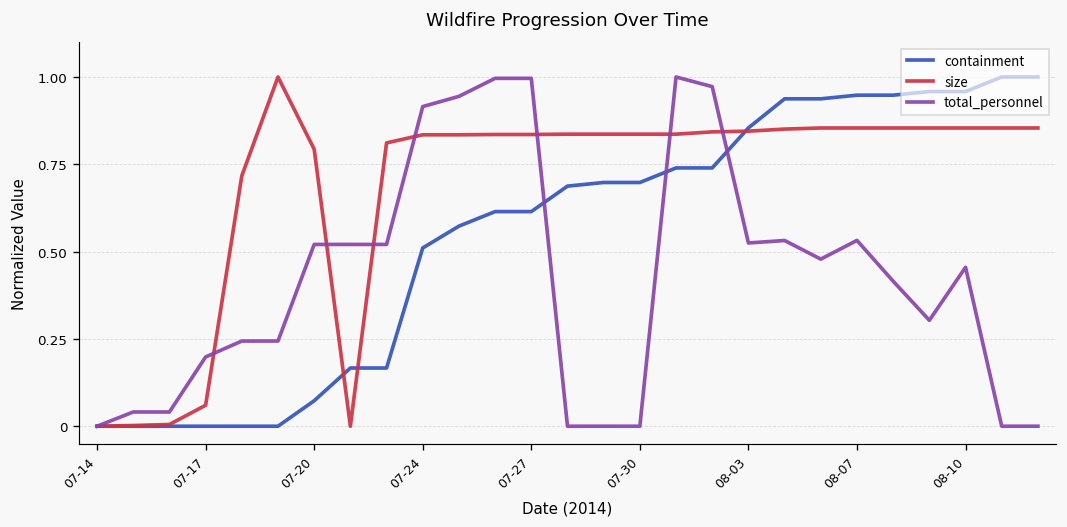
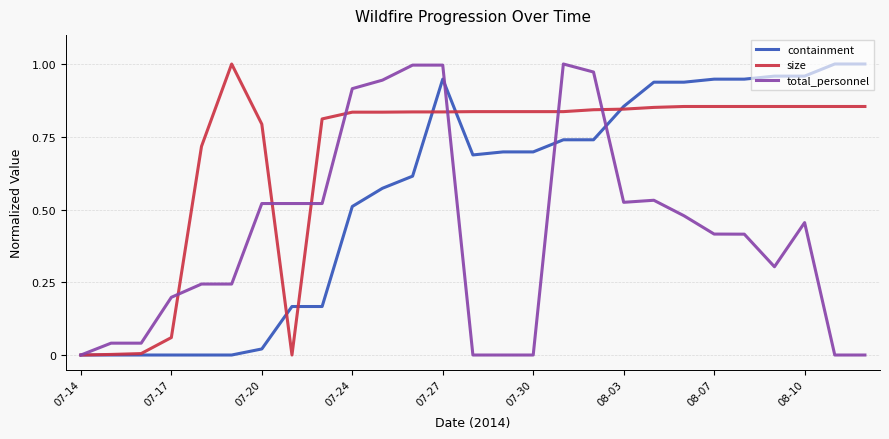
  {
    "containment": {
      "07-17": 0.00,
-     "07-20": 0.07,
+     "07-20": 0.02,
      "07-24": 0.51,
-     "07-27": 0.61,
+     "07-27": 0.95,
      "07-30": 0.70,
      "08-03": 0.85,
      "08-07": 0.95
    },
    "size": {
      "07-17": 0.06,
      "07-20": 0.79,
      "07-24": 0.83,
      "07-27": 0.84,
      "07-30": 0.84,
      "08-03": 0.84,
      "08-07": 0.85,
      "08-10": 0.85
    },
    "total_personnel": {
      "07-17": 0.20,
      "07-20": 0.52,
      "07-24": 0.92,
      "07-27": 1.00,
      "07-30": 0.00,
      "08-03": 0.52,
-     "08-07": 0.53,
+     "08-07": 0.42,
      "08-10": 0.46
    }
  }
